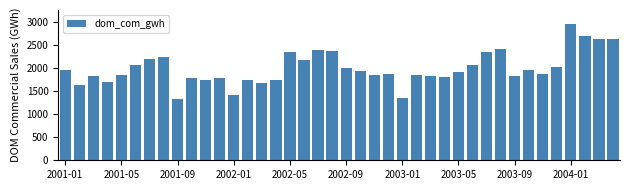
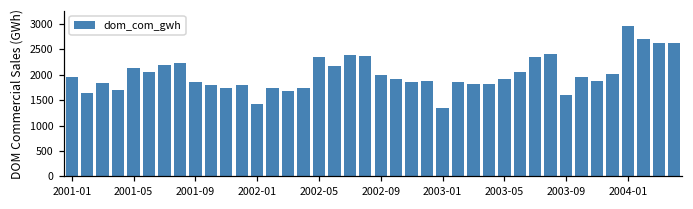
  {
    "2001-01": 2000,
-   "2001-05": 1900,
-   "2001-09": 1300,
+   "2001-05": 2100,
+   "2001-09": 1900,
    "2002-01": 1400,
    "2002-05": 2300,
    "2002-09": 2000,
    "2003-01": 1300,
    "2003-05": 1900,
-   "2003-09": 1800,
+   "2003-09": 1600,
    "2004-01": 3000
  }
